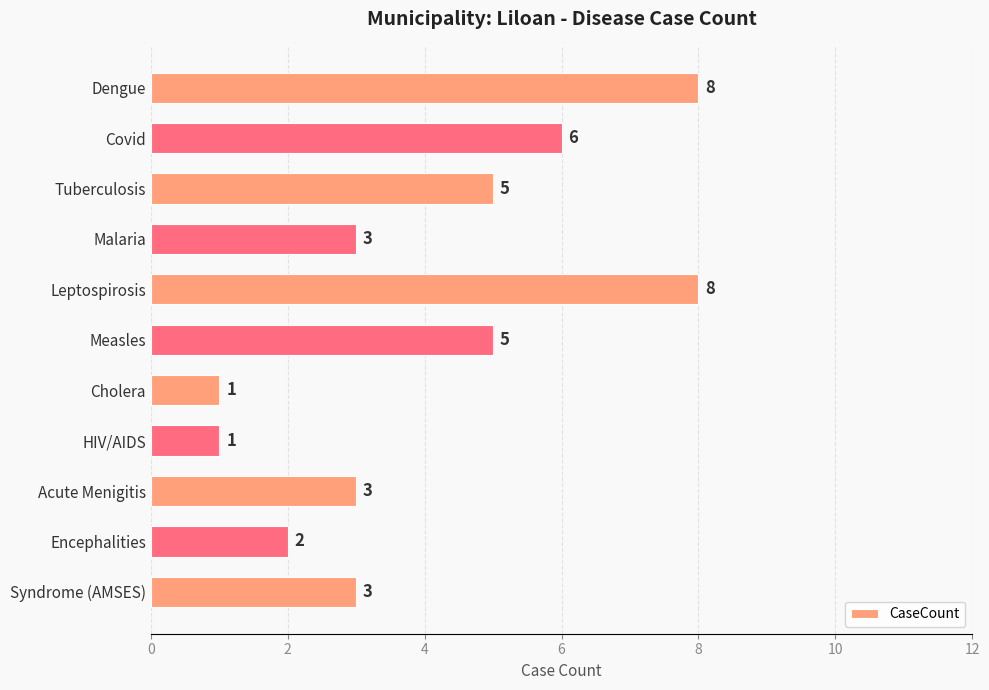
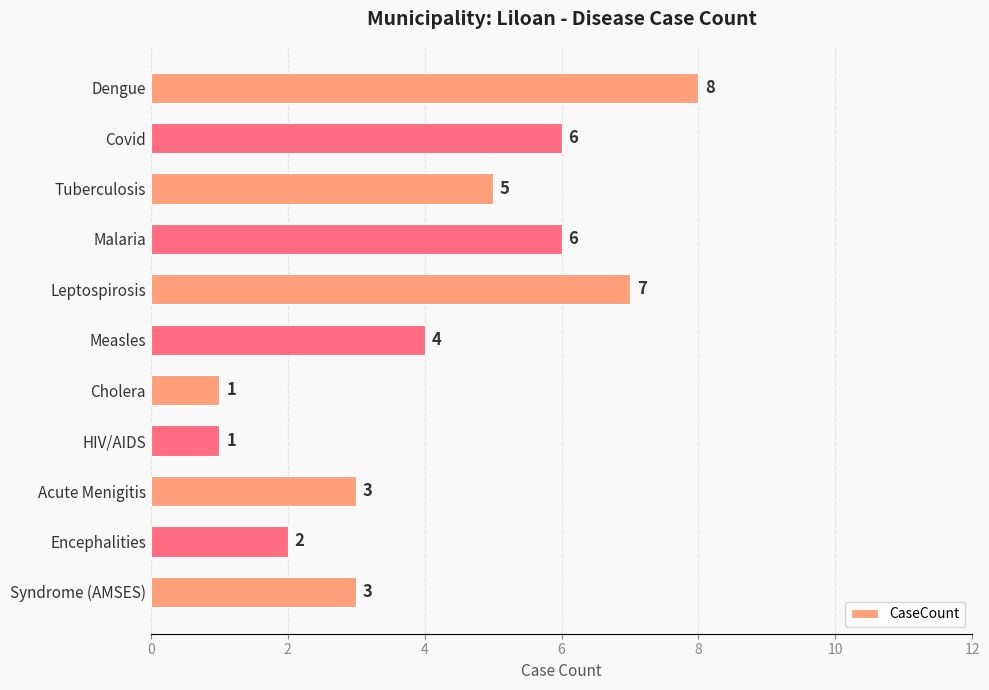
  {
    "Dengue": 8,
    "Covid": 6,
    "Tuberculosis": 5,
-   "Malaria": 3,
-   "Leptospirosis": 8,
-   "Measles": 5,
+   "Malaria": 6,
+   "Leptospirosis": 7,
+   "Measles": 4,
    "Cholera": 1,
    "HIV/AIDS": 1,
    "Acute Menigitis": 3,
    "Encephalities": 2,
    "Syndrome (AMSES)": 3
  }
